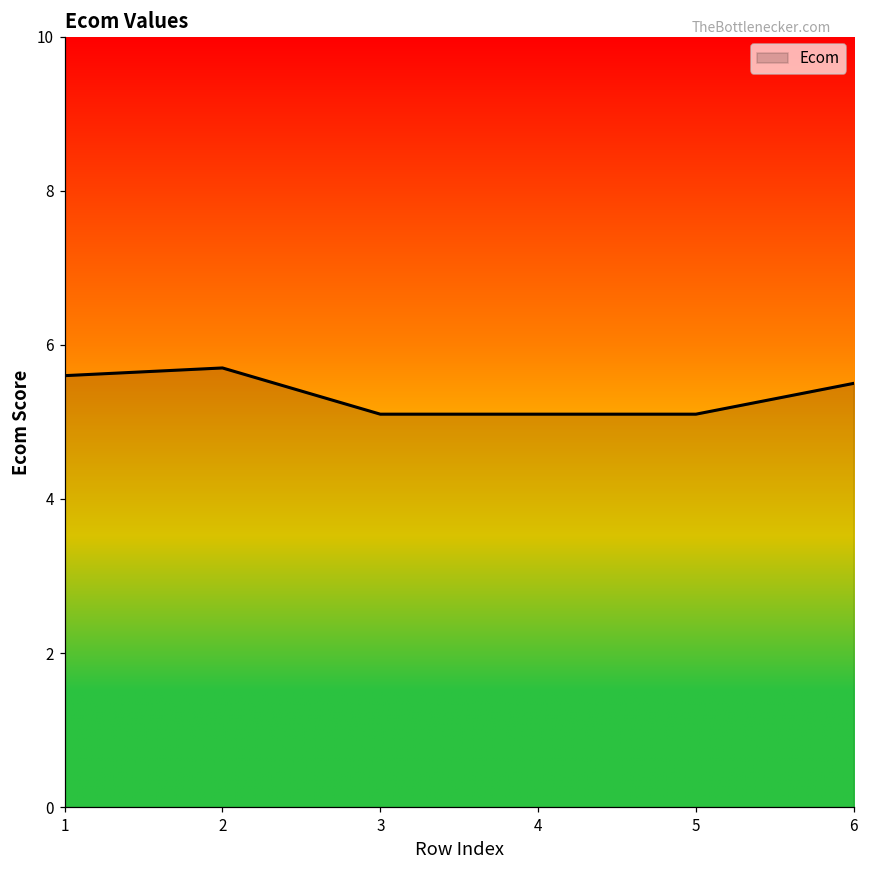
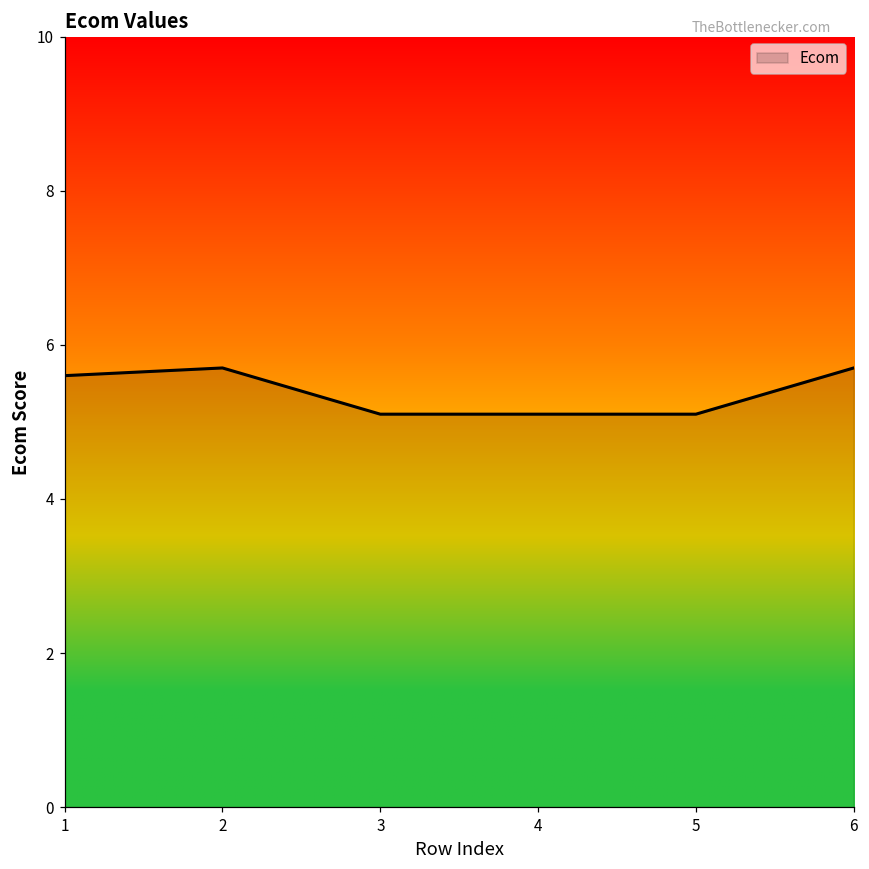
  {
    "1": 5.6,
    "2": 5.7,
    "3": 5.1,
    "4": 5.1,
    "5": 5.1,
-   "6": 5.5
+   "6": 5.7
  }
